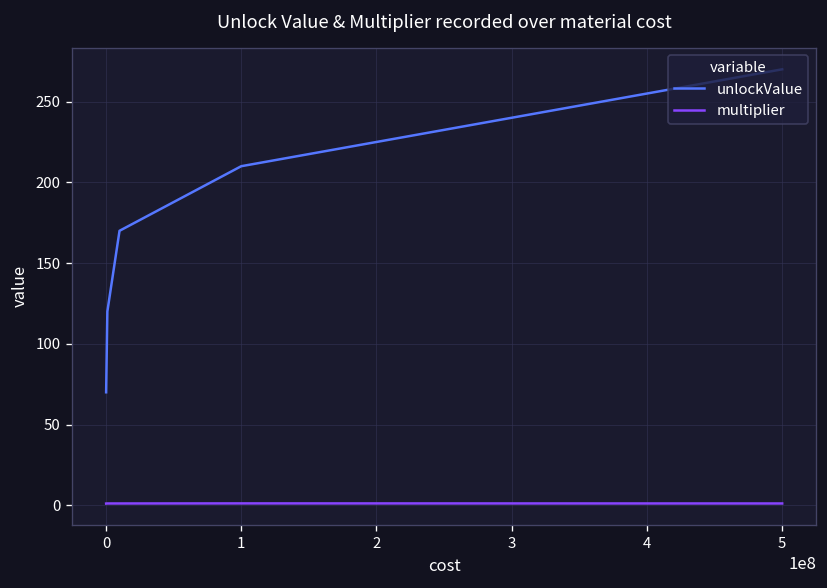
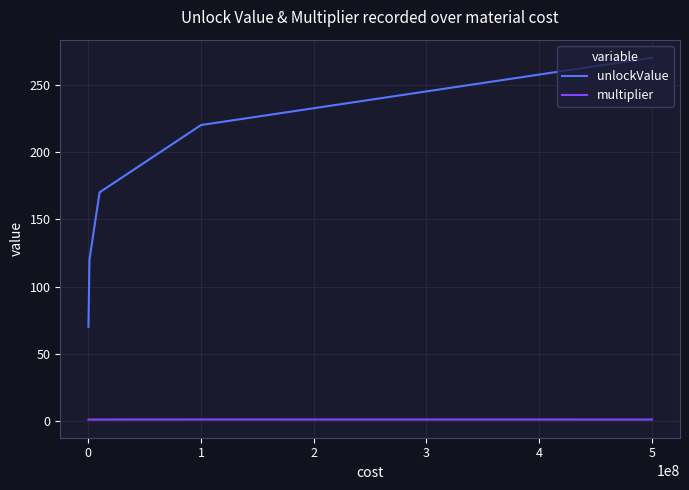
  {
    "unlockValue": {
-     "1": 210
+     "1": 220
    },
    "multiplier": {
      "1": 1,
      "5": 1
    }
  }
